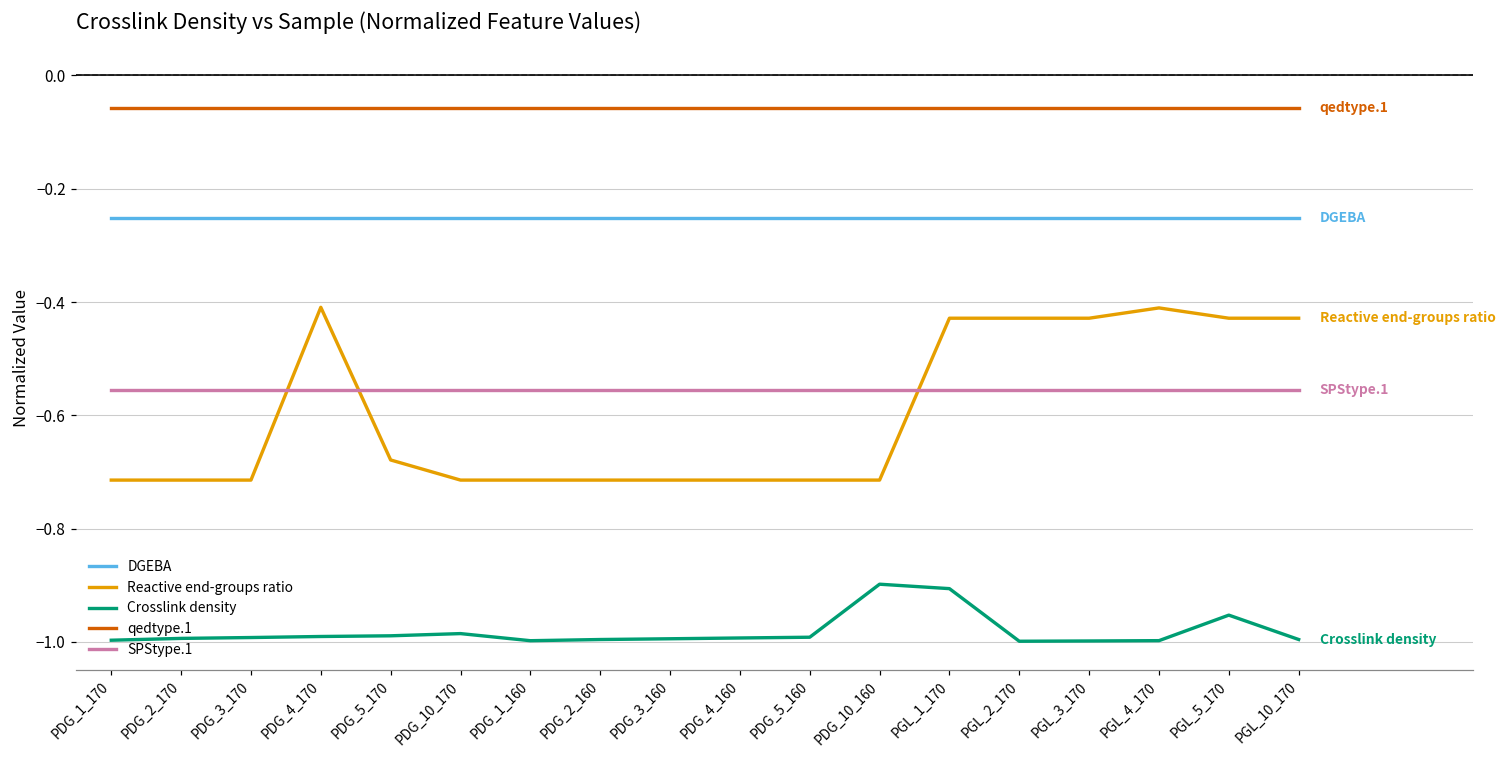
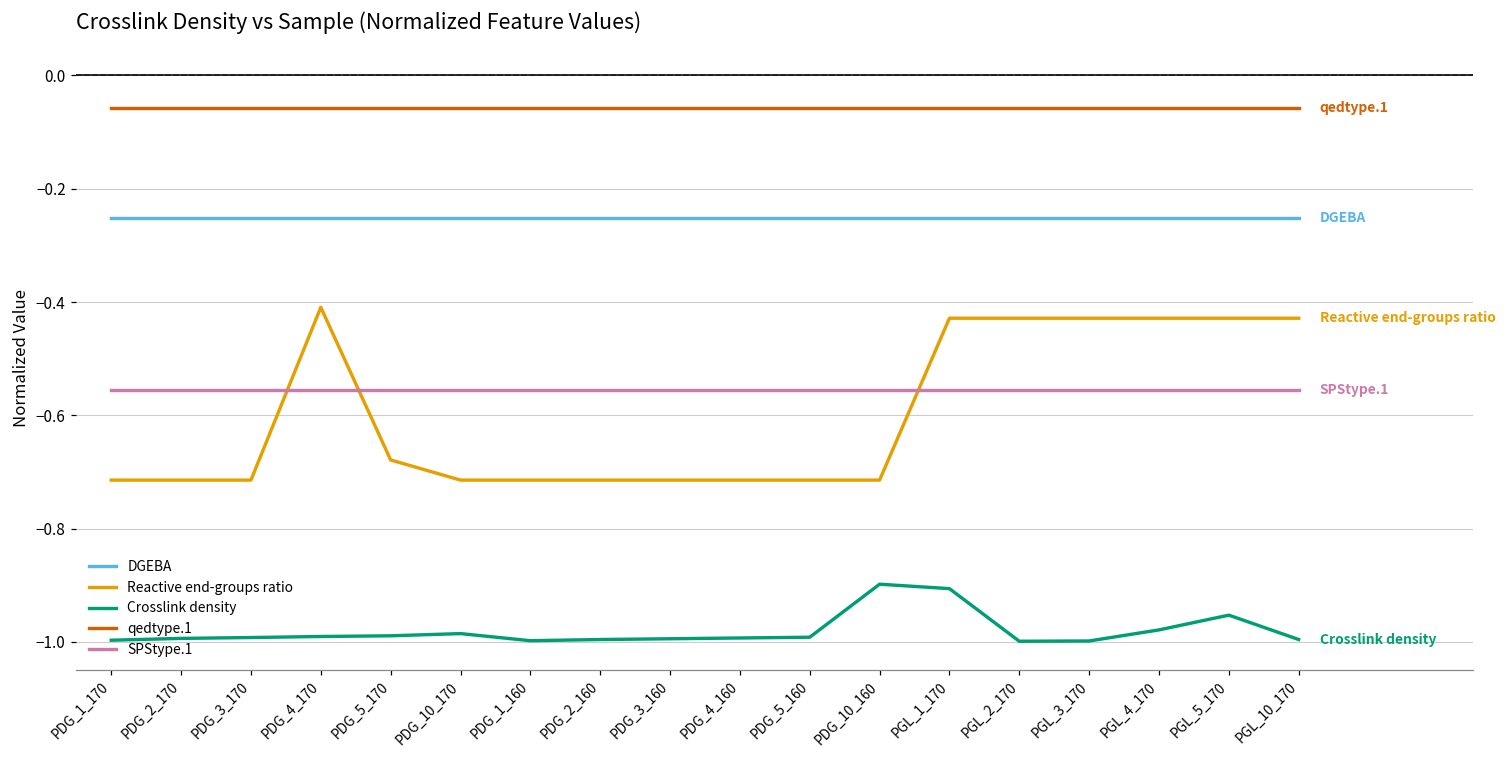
  {
    "DGEBA": {
      "PDG_1_170": -0.25,
      "PDG_2_170": -0.25,
      "PDG_3_170": -0.25,
      "PDG_4_170": -0.25,
      "PDG_5_170": -0.25,
      "PDG_10_170": -0.25,
      "PDG_1_160": -0.25,
      "PDG_2_160": -0.25,
      "PDG_3_160": -0.25,
      "PDG_4_160": -0.25,
      "PDG_5_160": -0.25,
      "PDG_10_160": -0.25,
      "PGL_1_170": -0.25,
      "PGL_2_170": -0.25,
      "PGL_3_170": -0.25,
      "PGL_4_170": -0.25,
      "PGL_5_170": -0.25,
      "PGL_10_170": -0.25
    },
    "Reactive end-groups ratio": {
      "PDG_1_170": -0.71,
      "PDG_2_170": -0.71,
      "PDG_3_170": -0.71,
      "PDG_4_170": -0.41,
      "PDG_5_170": -0.68,
      "PDG_10_170": -0.71,
      "PDG_1_160": -0.71,
      "PDG_2_160": -0.71,
      "PDG_3_160": -0.71,
      "PDG_4_160": -0.71,
      "PDG_5_160": -0.71,
      "PDG_10_160": -0.71,
      "PGL_1_170": -0.43,
      "PGL_2_170": -0.43,
      "PGL_3_170": -0.43,
-     "PGL_4_170": -0.41,
+     "PGL_4_170": -0.43,
      "PGL_5_170": -0.43,
      "PGL_10_170": -0.43
    },
    "Crosslink density": {
      "PDG_1_170": -1.00,
      "PDG_2_170": -0.99,
      "PDG_3_170": -0.99,
      "PDG_4_170": -0.99,
      "PDG_5_170": -0.99,
      "PDG_10_170": -0.99,
      "PDG_1_160": -1.00,
      "PDG_2_160": -1.00,
      "PDG_3_160": -0.99,
      "PDG_4_160": -0.99,
      "PDG_5_160": -0.99,
      "PDG_10_160": -0.90,
      "PGL_1_170": -0.91,
      "PGL_2_170": -1.00,
      "PGL_3_170": -1.00,
-     "PGL_4_170": -1.00,
+     "PGL_4_170": -0.98,
      "PGL_5_170": -0.95,
      "PGL_10_170": -1.00
    },
    "qedtype.1": {
      "PDG_1_170": -0.06,
      "PDG_2_170": -0.06,
      "PDG_3_170": -0.06,
      "PDG_4_170": -0.06,
      "PDG_5_170": -0.06,
      "PDG_10_170": -0.06,
      "PDG_1_160": -0.06,
      "PDG_2_160": -0.06,
      "PDG_3_160": -0.06,
      "PDG_4_160": -0.06,
      "PDG_5_160": -0.06,
      "PDG_10_160": -0.06,
      "PGL_1_170": -0.06,
      "PGL_2_170": -0.06,
      "PGL_3_170": -0.06,
      "PGL_4_170": -0.06,
      "PGL_5_170": -0.06
    },
    "SPStype.1": {
      "PDG_1_170": -0.56,
      "PDG_2_170": -0.56,
      "PDG_3_170": -0.56,
      "PDG_4_170": -0.56,
      "PDG_5_170": -0.56,
      "PDG_10_170": -0.56,
      "PDG_1_160": -0.56,
      "PDG_2_160": -0.56,
      "PDG_3_160": -0.56,
      "PDG_4_160": -0.56,
      "PDG_5_160": -0.56,
      "PDG_10_160": -0.56,
      "PGL_1_170": -0.56,
      "PGL_2_170": -0.56,
      "PGL_3_170": -0.56,
      "PGL_4_170": -0.56,
      "PGL_5_170": -0.56
    }
  }
